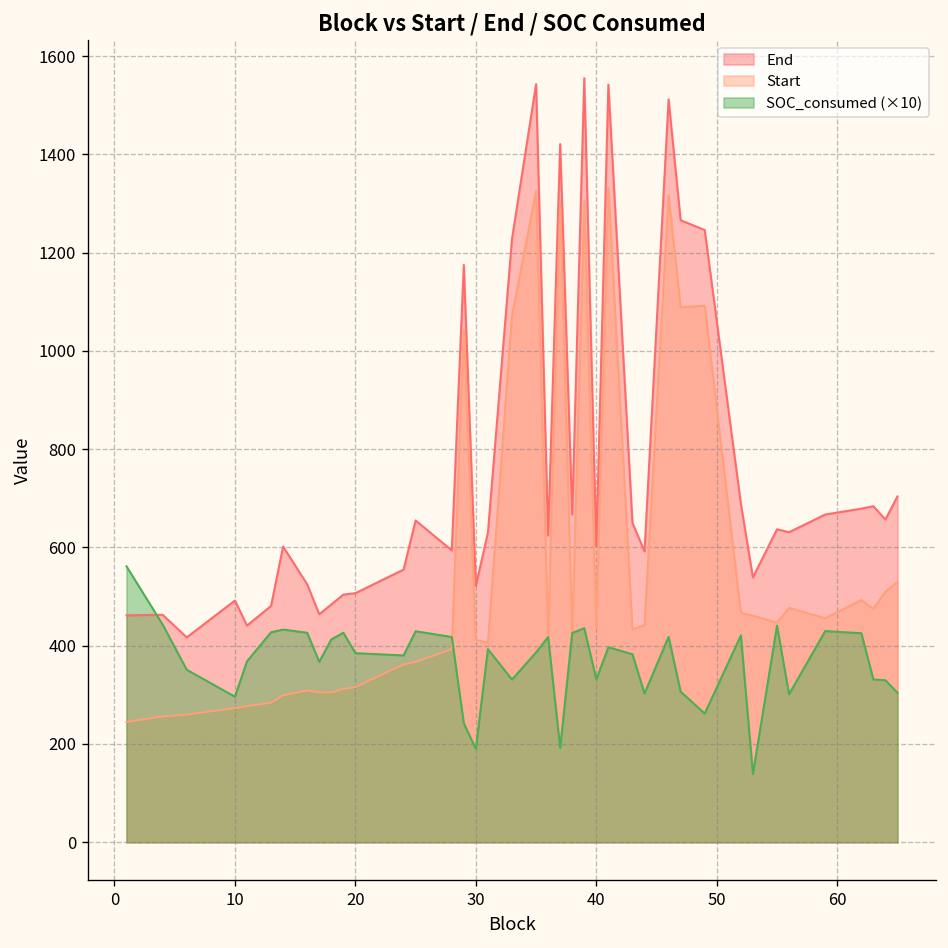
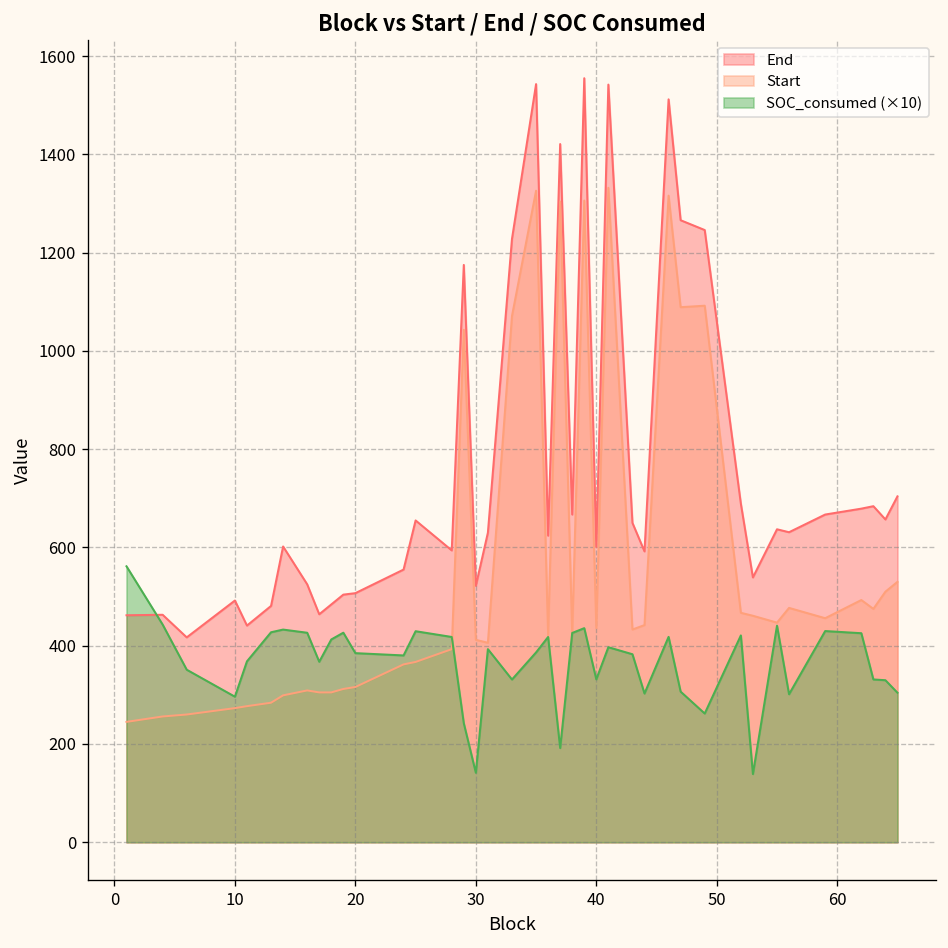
  {
    "SOC_consumed (×10)": {
      "10": 300,
      "20": 380,
-     "30": 190,
+     "30": 140,
      "40": 330
    }
  }
